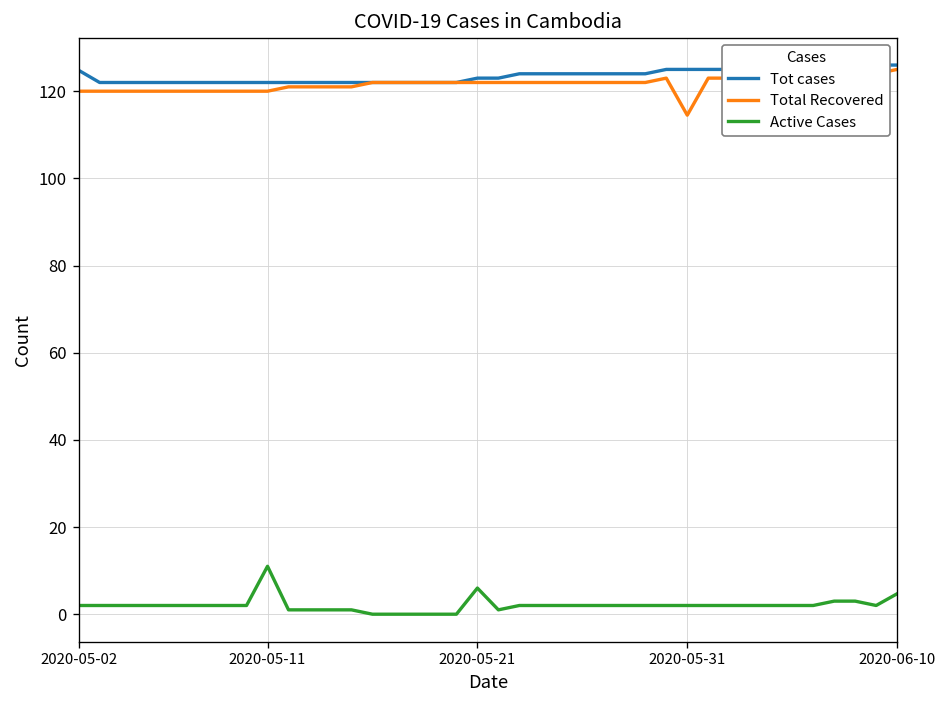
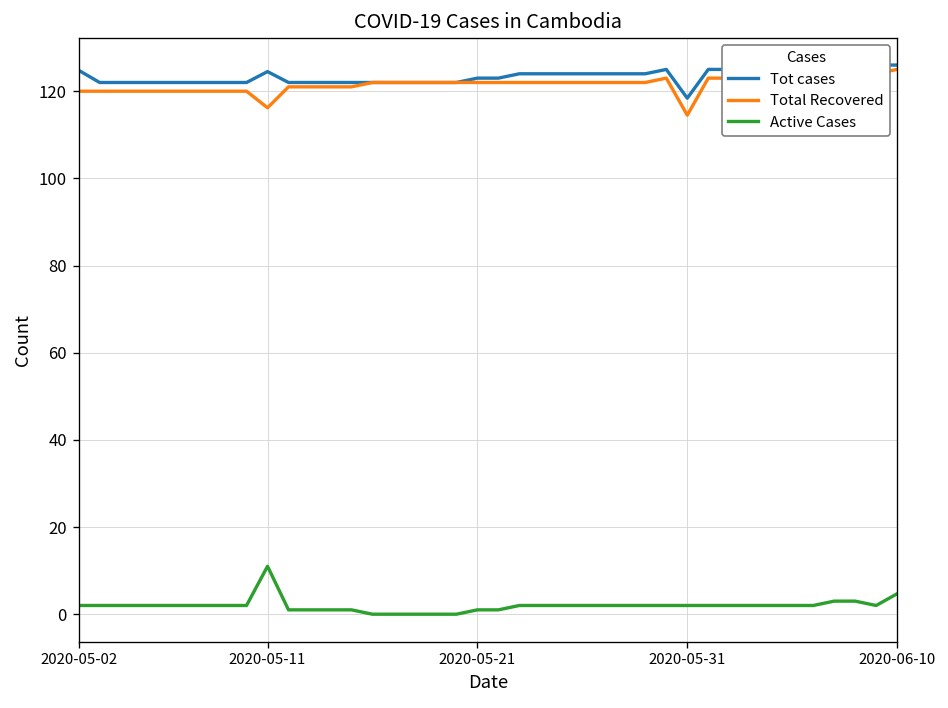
  {
    "Tot cases": {
      "2020-05-02": 125,
-     "2020-05-11": 122,
+     "2020-05-11": 125,
      "2020-05-21": 123,
-     "2020-05-31": 125,
+     "2020-05-31": 118,
      "2020-06-10": 126
    },
    "Total Recovered": {
      "2020-05-02": 120,
-     "2020-05-11": 120,
+     "2020-05-11": 116,
      "2020-05-21": 122,
      "2020-05-31": 115,
      "2020-06-10": 125
    },
    "Active Cases": {
      "2020-05-02": 2,
      "2020-05-11": 11,
-     "2020-05-21": 6,
+     "2020-05-21": 1,
      "2020-05-31": 2,
      "2020-06-10": 5
    }
  }
